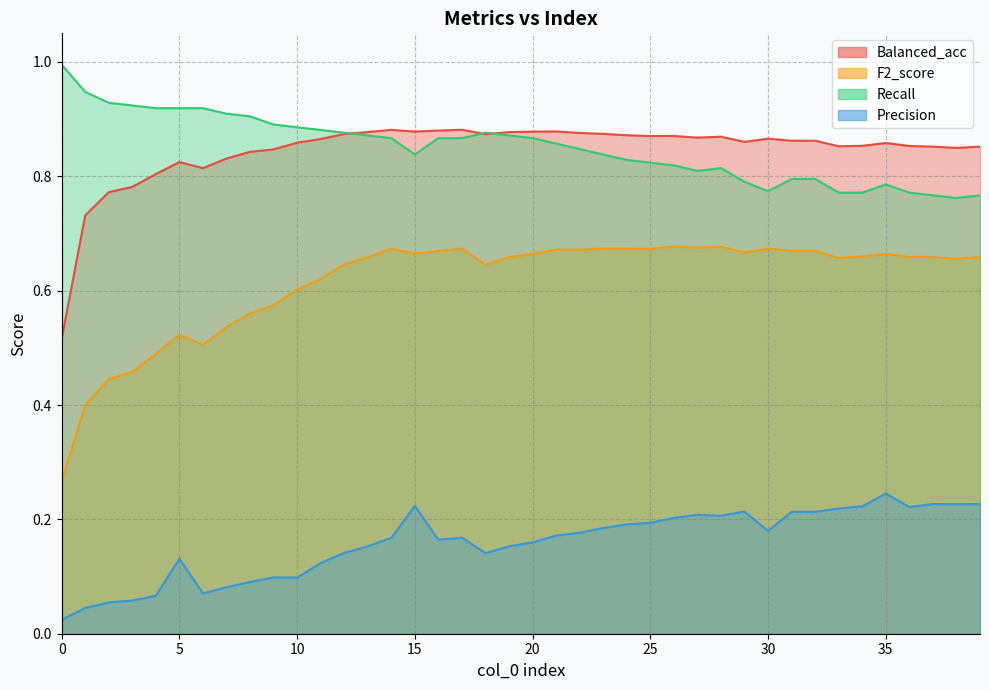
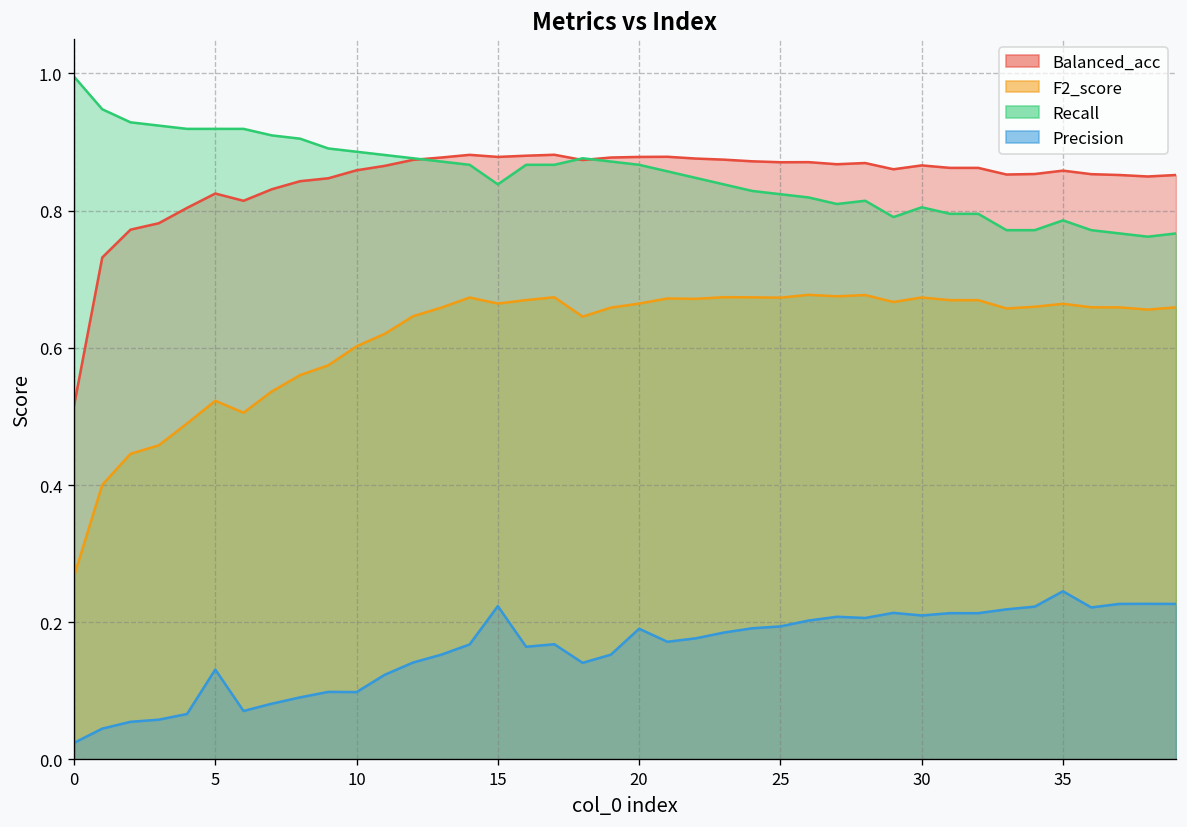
  {
    "Recall": {
      "0": 1.00,
      "5": 0.92,
      "10": 0.89,
      "15": 0.84,
      "20": 0.87,
      "25": 0.82,
-     "30": 0.77,
+     "30": 0.80,
      "35": 0.79
    },
    "Precision": {
      "0": 0.02,
      "5": 0.13,
      "10": 0.10,
      "15": 0.22,
-     "20": 0.16,
+     "20": 0.19,
      "25": 0.19,
-     "30": 0.18,
+     "30": 0.21,
      "35": 0.25
    }
  }
